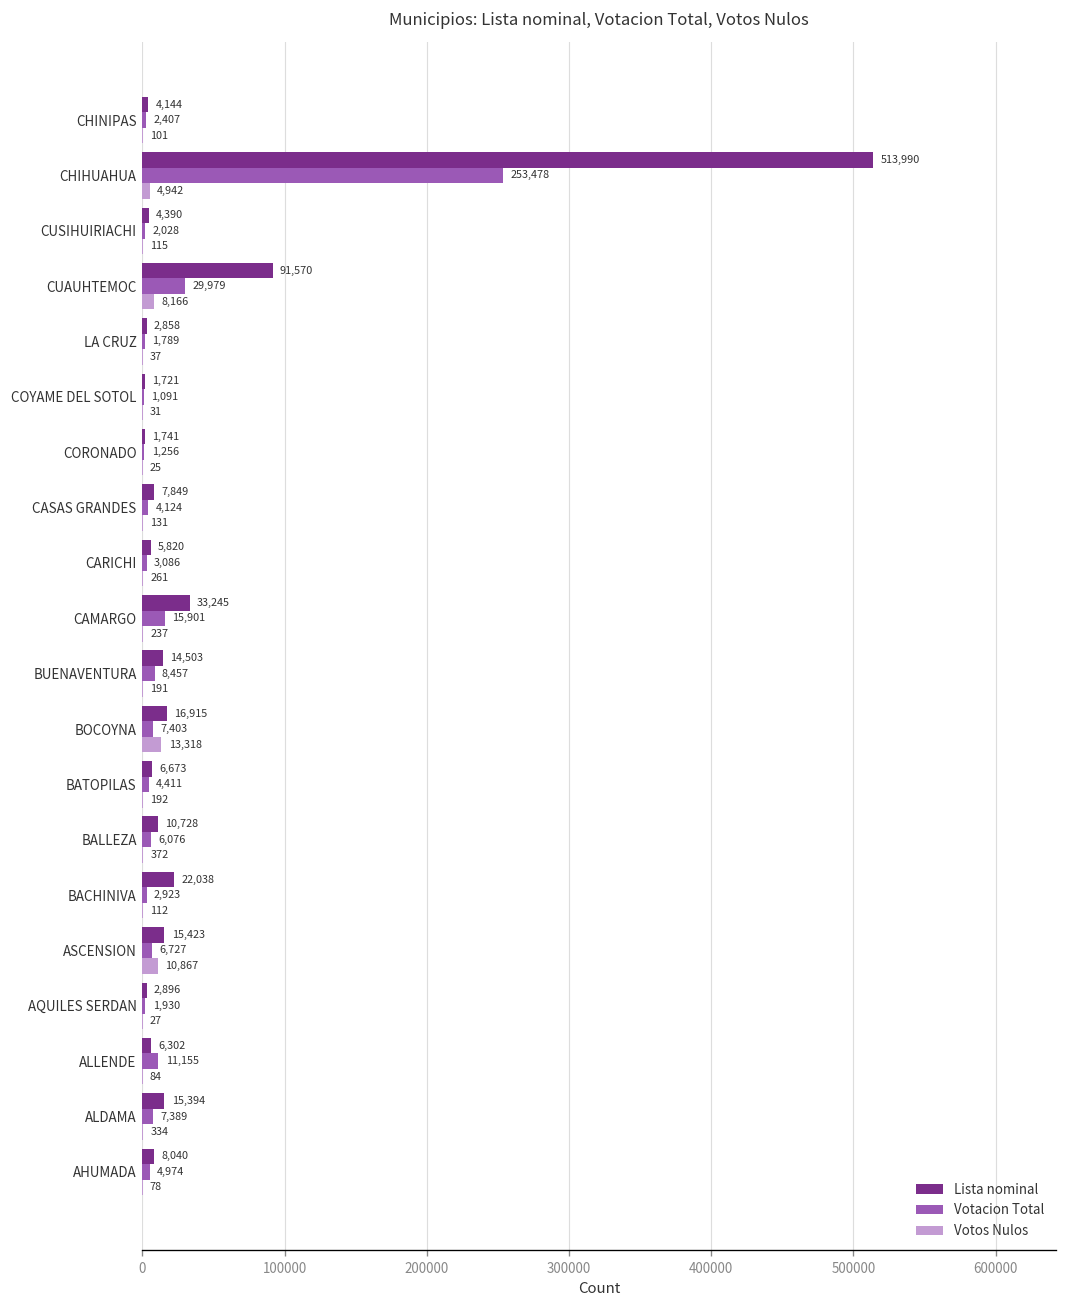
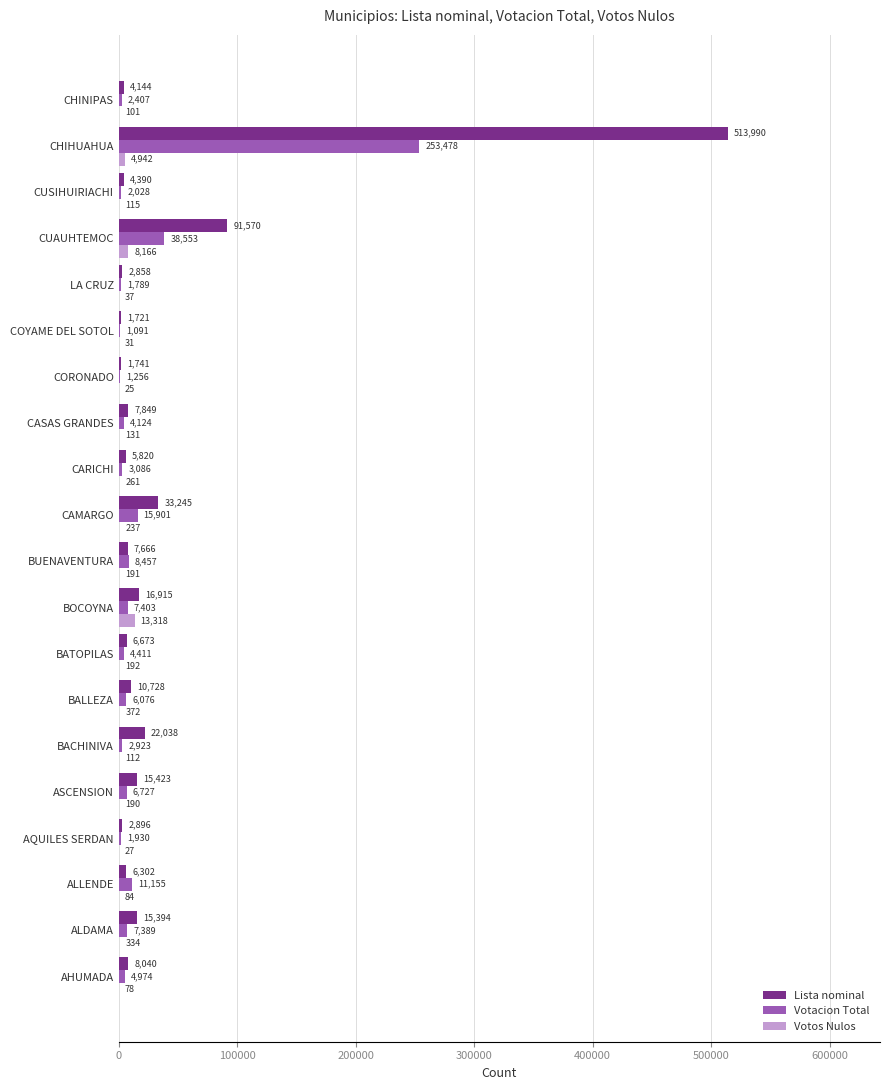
  {
    "Lista nominal": {
      "CHINIPAS": "4,144",
      "CHIHUAHUA": "513,990",
      "CUSIHUIRIACHI": "4,390",
      "CUAUHTEMOC": "91,570",
      "LA CRUZ": "2,858",
      "COYAME DEL SOTOL": "1,721",
      "CORONADO": "1,741",
      "CASAS GRANDES": "7,849",
      "CARICHI": "5,820",
      "CAMARGO": "33,245",
-     "BUENAVENTURA": "14,503",
+     "BUENAVENTURA": "7,666",
      "BOCOYNA": "16,915",
      "BATOPILAS": "6,673",
      "BALLEZA": "10,728",
      "BACHINIVA": "22,038",
      "ASCENSION": "15,423",
      "AQUILES SERDAN": "2,896",
      "ALLENDE": "6,302",
      "ALDAMA": "15,394",
      "AHUMADA": "8,040"
    },
    "Votacion Total": {
      "CHINIPAS": "2,407",
      "CHIHUAHUA": "253,478",
      "CUSIHUIRIACHI": "2,028",
-     "CUAUHTEMOC": "29,979",
+     "CUAUHTEMOC": "38,553",
      "LA CRUZ": "1,789",
      "COYAME DEL SOTOL": "1,091",
      "CORONADO": "1,256",
      "CASAS GRANDES": "4,124",
      "CARICHI": "3,086",
      "CAMARGO": "15,901",
      "BUENAVENTURA": "8,457",
      "BOCOYNA": "7,403",
      "BATOPILAS": "4,411",
      "BALLEZA": "6,076",
      "BACHINIVA": "2,923",
      "ASCENSION": "6,727",
      "AQUILES SERDAN": "1,930",
      "ALLENDE": "11,155",
      "ALDAMA": "7,389",
      "AHUMADA": "4,974"
    },
    "Votos Nulos": {
      "CHINIPAS": "101",
      "CHIHUAHUA": "4,942",
      "CUSIHUIRIACHI": "115",
      "CUAUHTEMOC": "8,166",
      "LA CRUZ": "37",
      "COYAME DEL SOTOL": "31",
      "CORONADO": "25",
      "CASAS GRANDES": "131",
      "CARICHI": "261",
      "CAMARGO": "237",
      "BUENAVENTURA": "191",
      "BOCOYNA": "13,318",
      "BATOPILAS": "192",
      "BALLEZA": "372",
      "BACHINIVA": "112",
-     "ASCENSION": "10,867",
+     "ASCENSION": "190",
      "AQUILES SERDAN": "27",
      "ALLENDE": "84",
      "ALDAMA": "334",
      "AHUMADA": "78"
    }
  }
